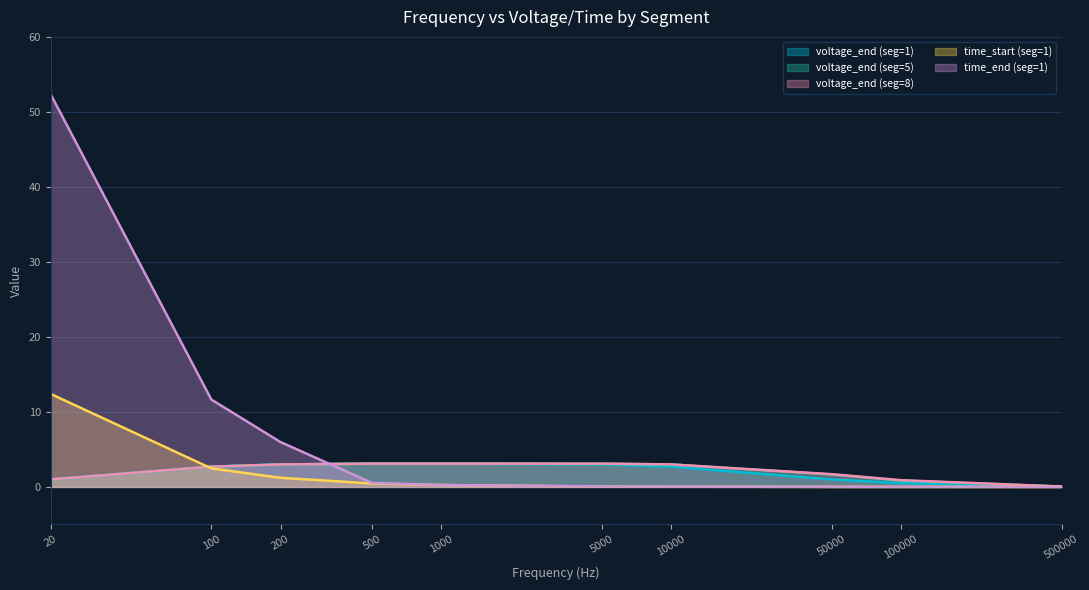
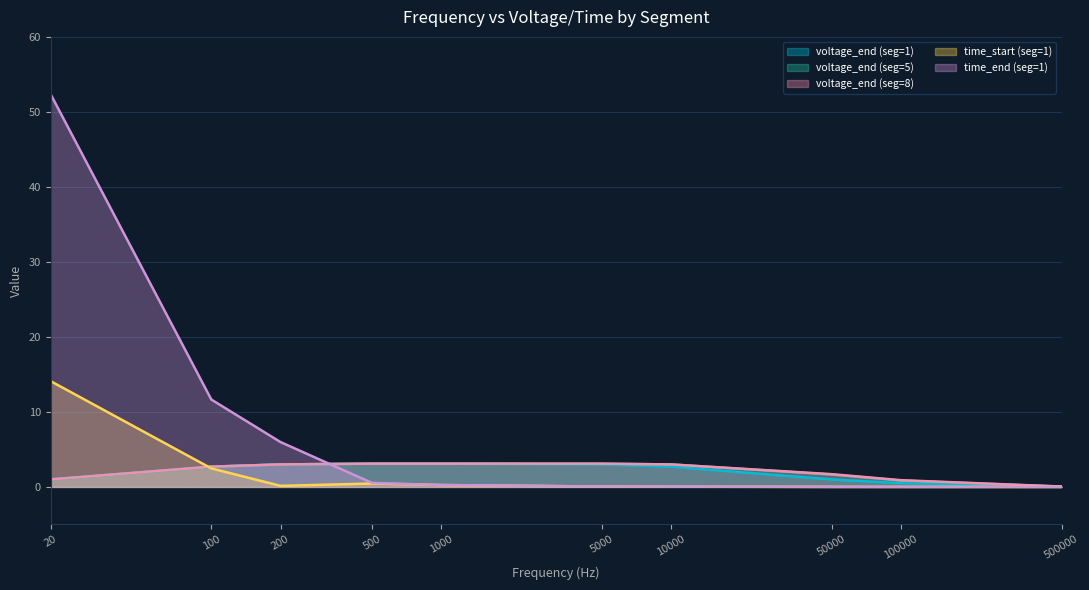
  {
    "time_start (seg=1)": {
-     "20": 12,
-     "200": 1
+     "20": 14,
+     "200": 0
    }
  }
